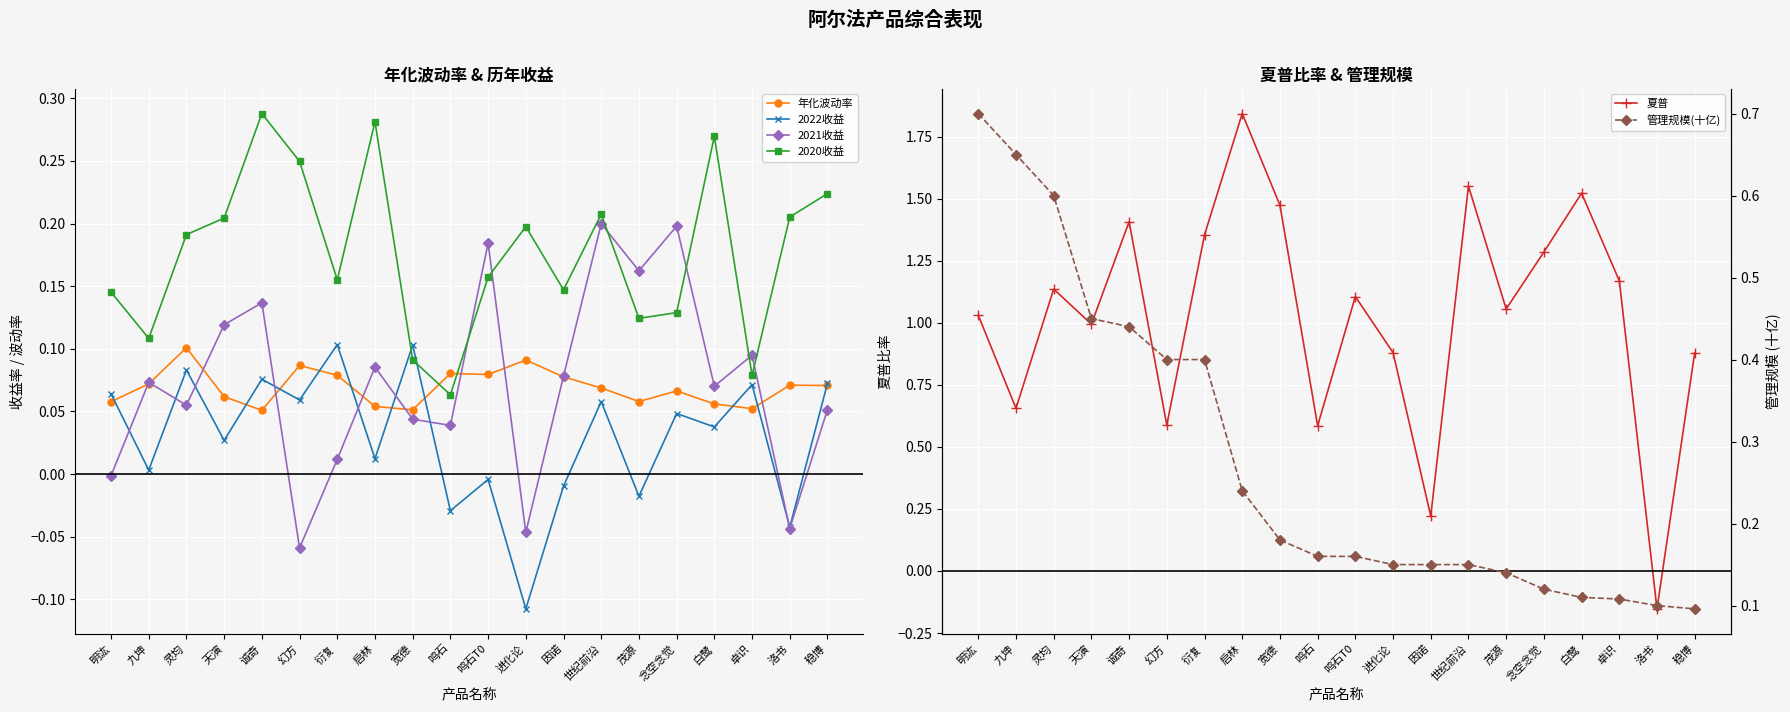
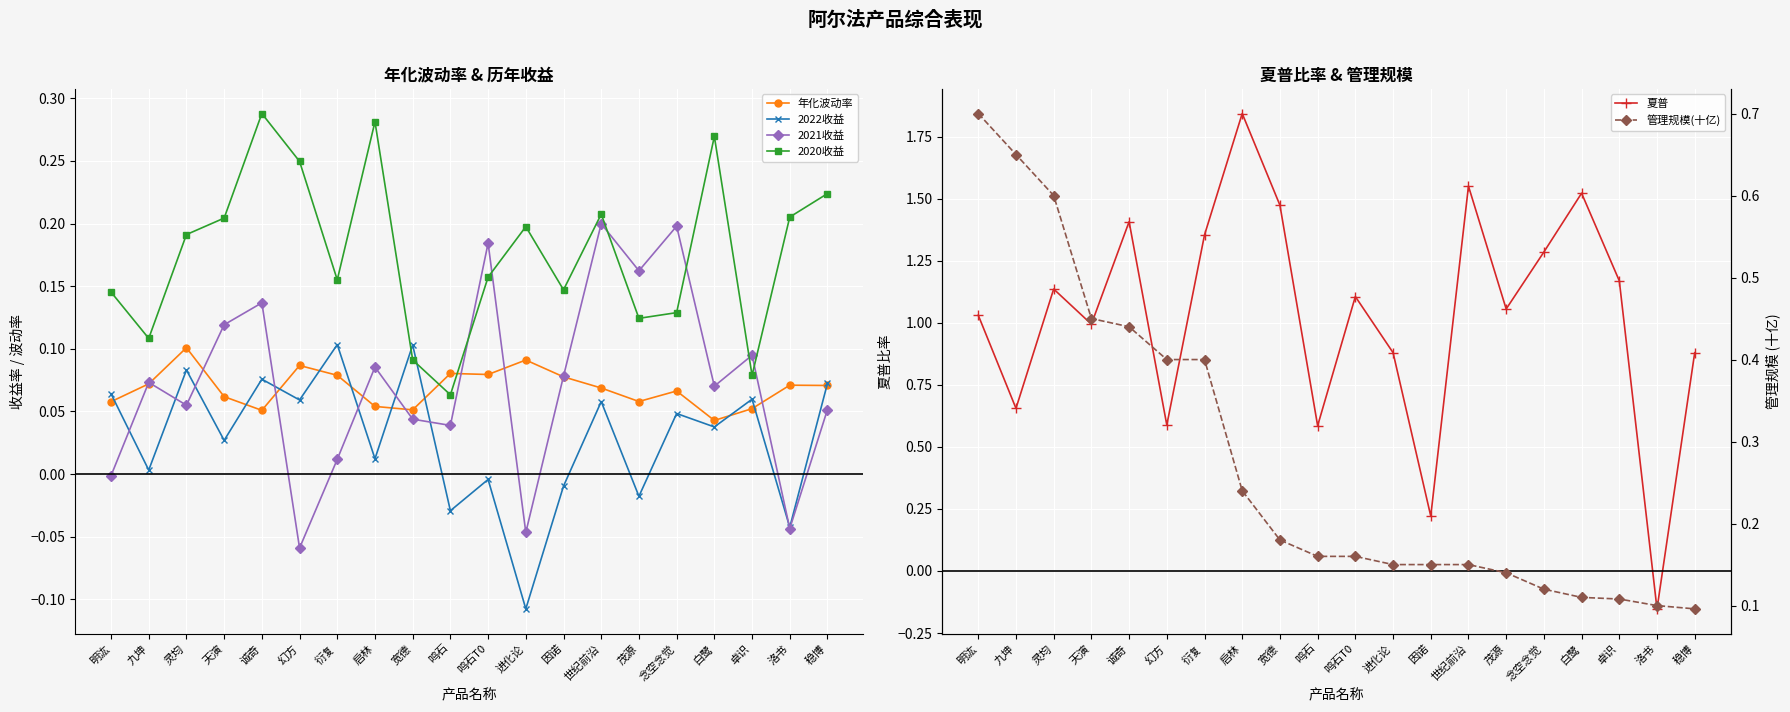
  {
    "年化波动率 & 历年收益": {
      "年化波动率": {
        "明汯": 0.058,
        "灵均": 0.101,
        "天演": 0.062,
        "诚奇": 0.051,
        "幻方": 0.087,
        "衍复": 0.079,
        "启林": 0.054,
        "宽德": 0.051,
        "鸣石": 0.080,
        "鸣石T0": 0.080,
        "进化论": 0.091,
        "世纪前沿": 0.069,
        "茂源": 0.058,
        "念空念觉": 0.066,
-       "白鹭": 0.056,
+       "白鹭": 0.043,
        "卓识": 0.052,
        "洛书": 0.071
      },
      "2022收益": {
        "明汯": 0.064,
        "九坤": 0.003,
        "灵均": 0.083,
        "天演": 0.027,
        "诚奇": 0.076,
        "幻方": 0.059,
        "衍复": 0.103,
        "启林": 0.012,
        "宽德": 0.103,
        "鸣石": -0.029,
        "鸣石T0": -0.004,
        "进化论": -0.108,
        "因诺": -0.010,
        "世纪前沿": 0.058,
        "茂源": -0.018,
        "念空念觉": 0.048,
        "白鹭": 0.038,
-       "卓识": 0.071
+       "卓识": 0.060
      },
      "2021收益": {
        "明汯": -0.001,
        "灵均": 0.055,
        "天演": 0.119,
        "诚奇": 0.137,
        "幻方": -0.059,
        "衍复": 0.012,
        "启林": 0.085,
        "宽德": 0.044,
        "鸣石": 0.039,
        "鸣石T0": 0.184,
        "进化论": -0.047,
        "世纪前沿": 0.200,
        "茂源": 0.162,
        "念空念觉": 0.198,
        "白鹭": 0.070,
        "卓识": 0.095,
        "稳博": 0.052
      },
      "2020收益": {
        "明汯": 0.145,
        "九坤": 0.108,
        "灵均": 0.191,
        "天演": 0.204,
        "诚奇": 0.288,
        "幻方": 0.250,
        "衍复": 0.155,
        "启林": 0.281,
        "宽德": 0.091,
        "鸣石": 0.063,
        "鸣石T0": 0.157,
        "进化论": 0.198,
        "因诺": 0.147,
        "世纪前沿": 0.208,
        "茂源": 0.124,
        "念空念觉": 0.129,
        "白鹭": 0.270,
        "卓识": 0.079,
        "洛书": 0.205,
        "稳博": 0.224
      }
    }
  }
